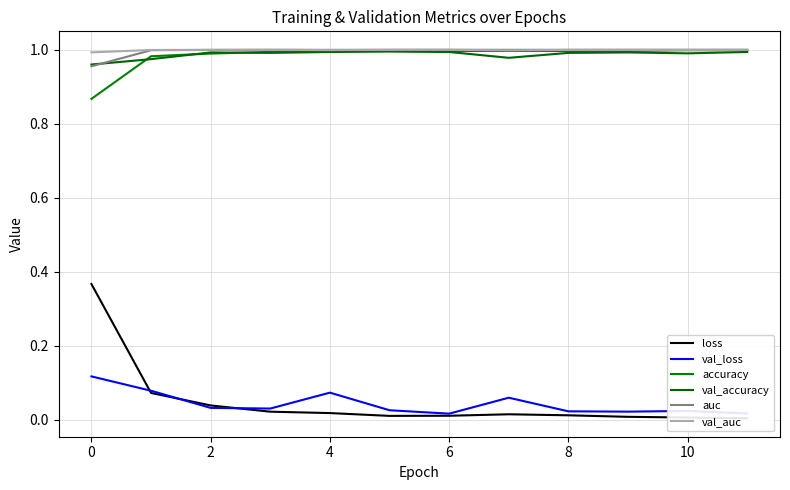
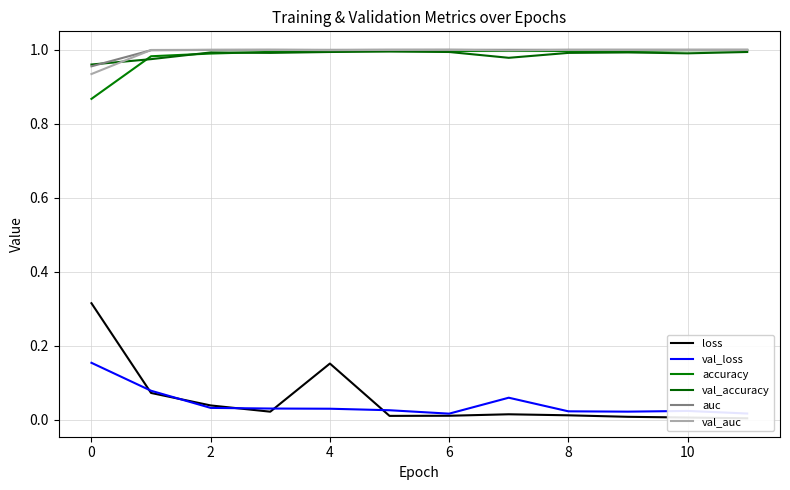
  {
    "loss": {
-     "0": 0.37,
-     "4": 0.02,
+     "0": 0.32,
+     "4": 0.15,
      "8": 0.01
    },
    "val_loss": {
-     "0": 0.12,
-     "4": 0.07,
+     "0": 0.15,
+     "4": 0.03,
      "8": 0.02
    },
    "val_auc": {
-     "0": 0.99
+     "0": 0.93
    }
  }
